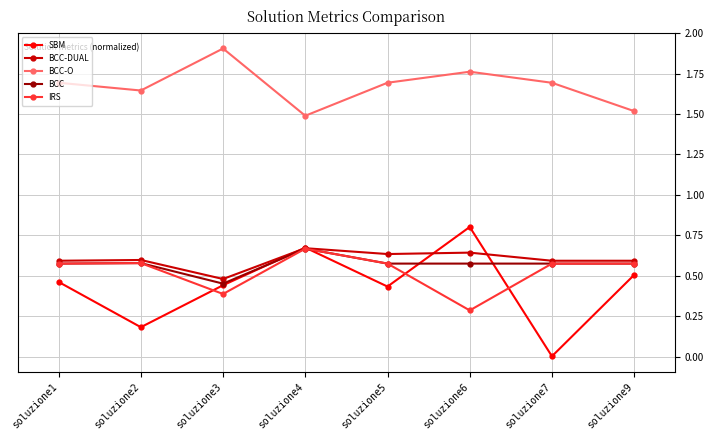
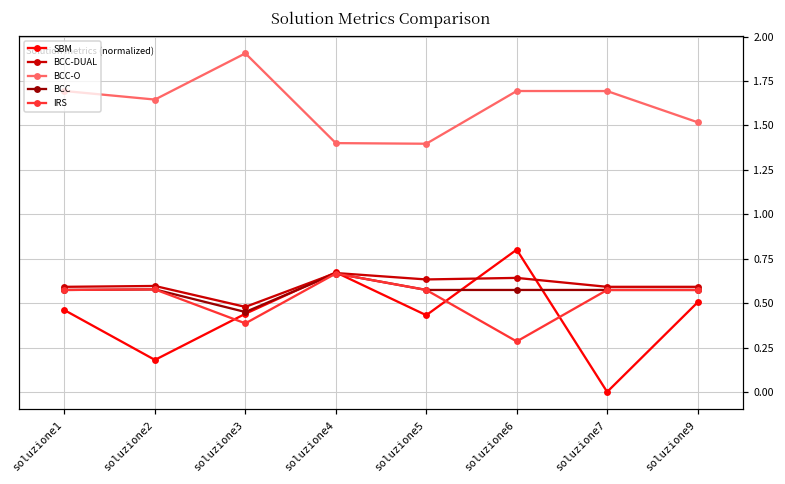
  {
    "BCC-O": {
      "soluzione2": 1.65,
      "soluzione3": 1.91,
-     "soluzione4": 1.49,
-     "soluzione5": 1.69,
-     "soluzione6": 1.76,
+     "soluzione4": 1.40,
+     "soluzione5": 1.40,
+     "soluzione6": 1.69,
      "soluzione7": 1.69,
      "soluzione9": 1.52
    },
    "IRS": {
      "soluzione3": 0.39,
      "soluzione6": 0.29
    }
  }
